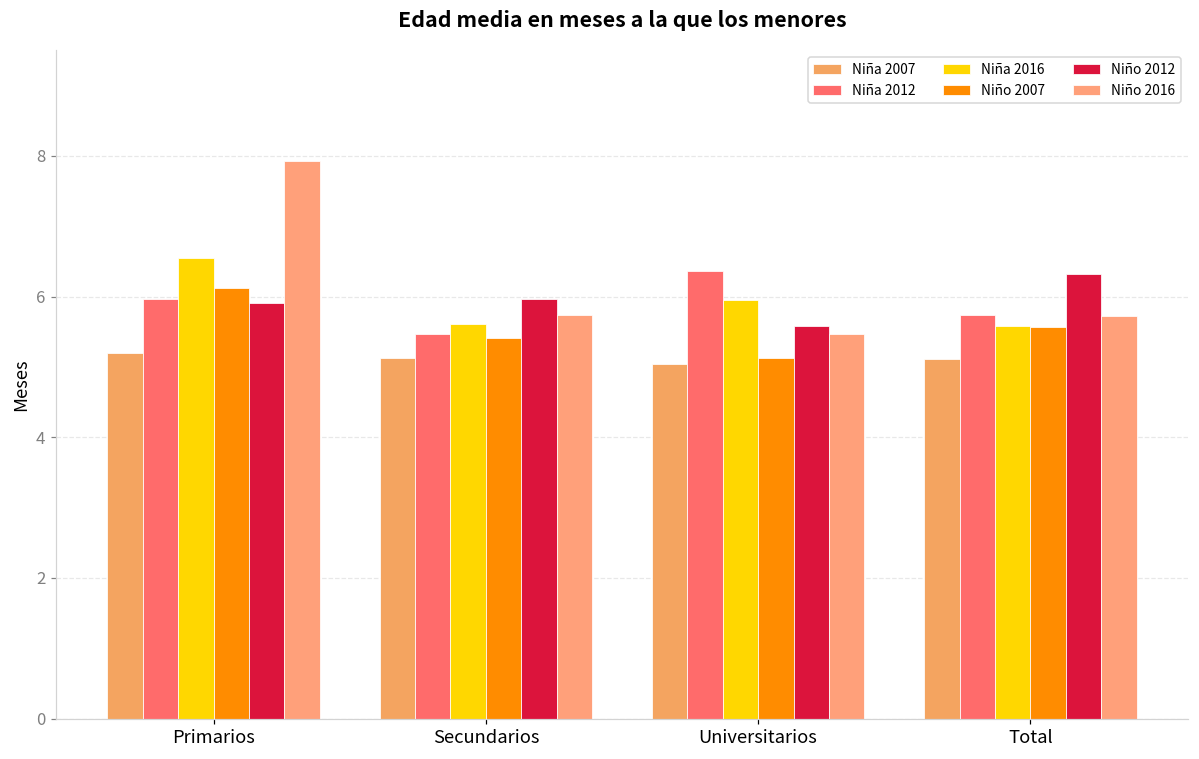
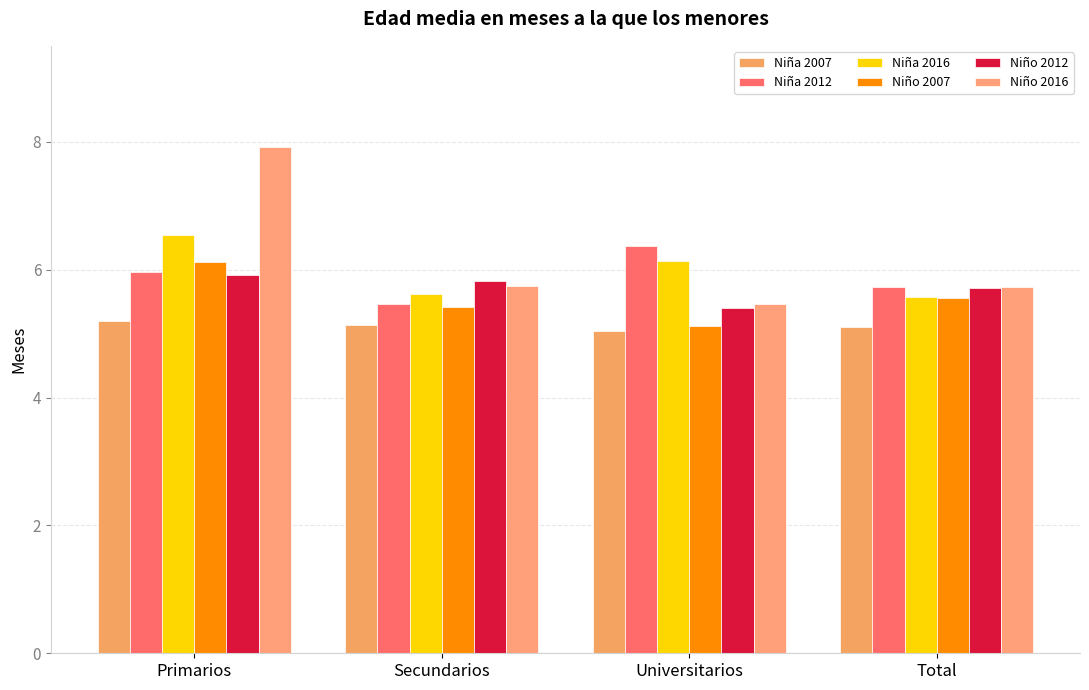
  {
    "Niña 2016": {
      "Primarios": 6.5,
      "Secundarios": 5.6,
-     "Universitarios": 5.9,
+     "Universitarios": 6.1,
      "Total": 5.6
    },
    "Niño 2007": {
      "Primarios": 6.1,
      "Secundarios": 5.4,
      "Universitarios": 5.1,
      "Total": 5.6
    },
    "Niño 2012": {
      "Primarios": 5.9,
-     "Secundarios": 6.0,
-     "Universitarios": 5.6,
-     "Total": 6.3
+     "Secundarios": 5.8,
+     "Universitarios": 5.4,
+     "Total": 5.7
    }
  }
